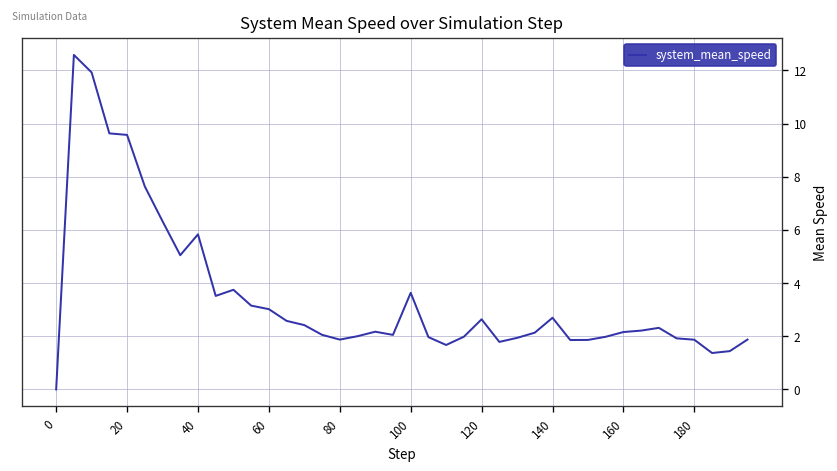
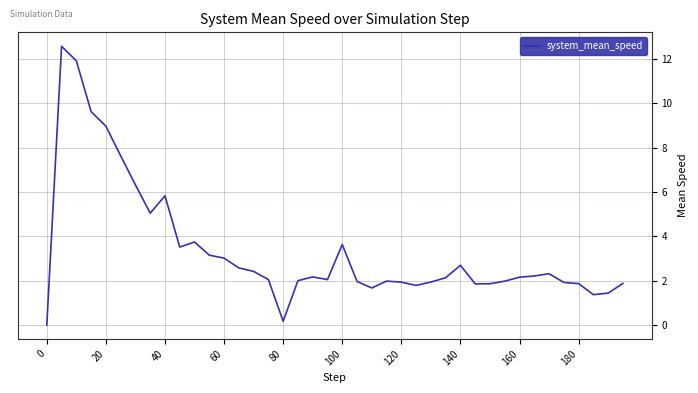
  {
    "0": 0.0,
-   "20": 9.6,
+   "20": 9.0,
    "40": 5.8,
    "60": 3.0,
-   "80": 1.9,
+   "80": 0.2,
    "100": 3.6,
-   "120": 2.6,
+   "120": 1.9,
    "140": 2.7,
    "160": 2.2,
    "180": 1.9
  }
